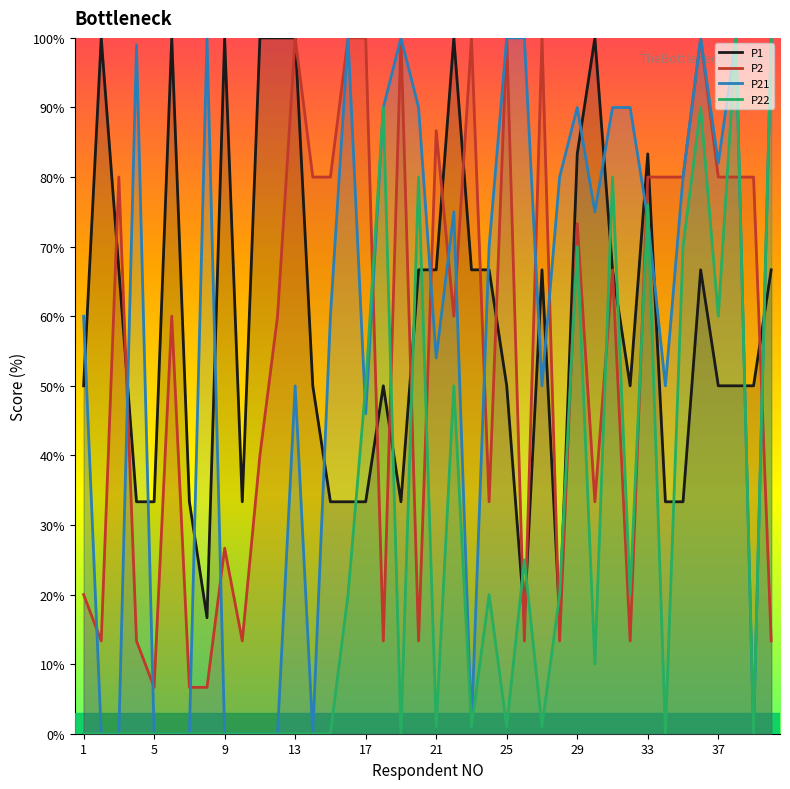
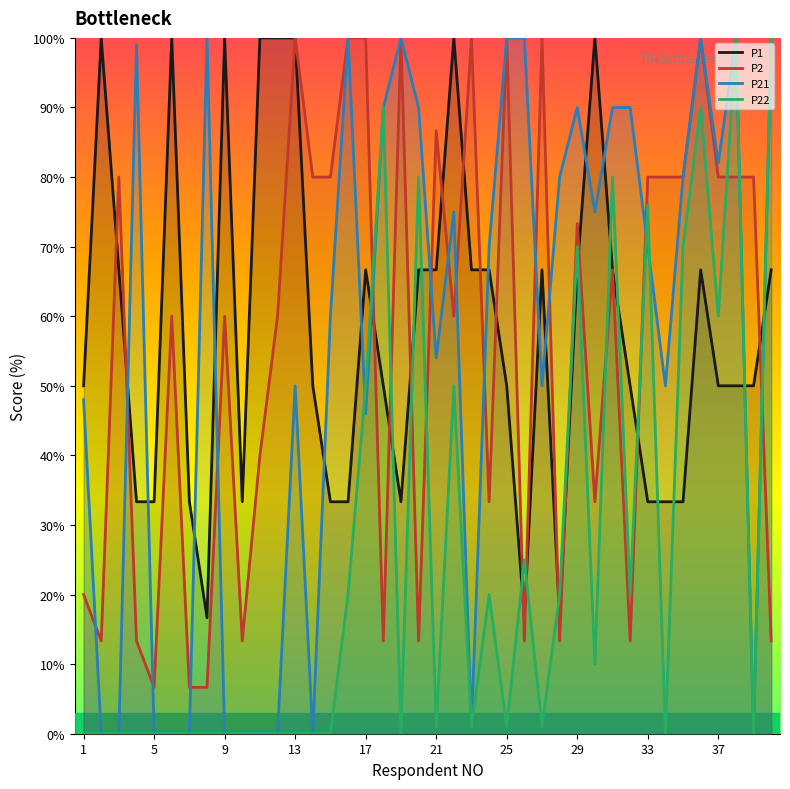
  {
    "P1": {
      "1": "50%",
      "5": "33%",
      "9": "100%",
-     "17": "33%",
+     "17": "67%",
      "21": "67%",
      "25": "50%",
-     "29": "83%",
-     "33": "83%",
+     "29": "67%",
+     "33": "33%",
      "37": "50%"
    },
    "P2": {
      "1": "20%",
      "5": "7%",
-     "9": "27%",
+     "9": "60%",
      "17": "100%",
      "21": "87%",
      "29": "73%",
      "33": "80%",
      "37": "80%"
    },
    "P21": {
-     "1": "60%",
+     "1": "48%",
      "13": "50%",
      "17": "46%",
      "21": "54%",
      "29": "90%",
-     "33": "74%",
+     "33": "70%",
      "37": "82%"
    },
    "P22": {
      "17": "50%",
      "29": "70%",
      "33": "76%",
      "37": "60%"
    }
  }
